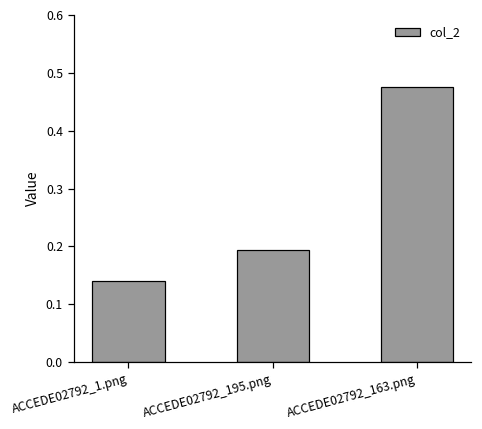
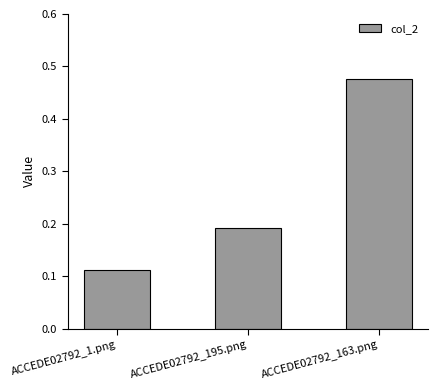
  {
-   "ACCEDE02792_1.png": 0.14,
+   "ACCEDE02792_1.png": 0.11,
    "ACCEDE02792_195.png": 0.19,
    "ACCEDE02792_163.png": 0.48
  }
